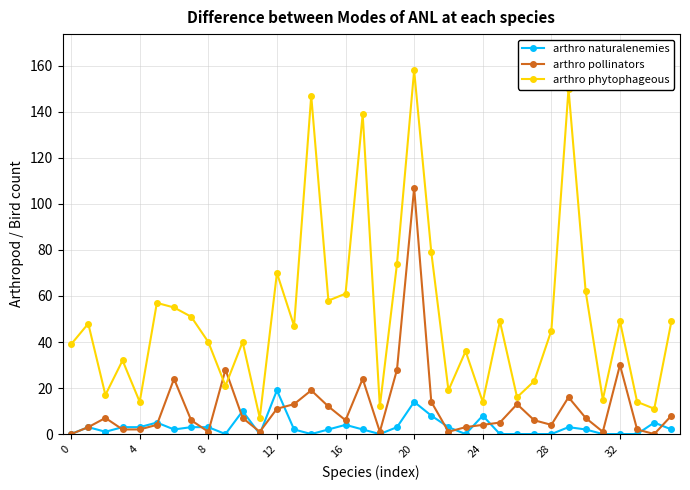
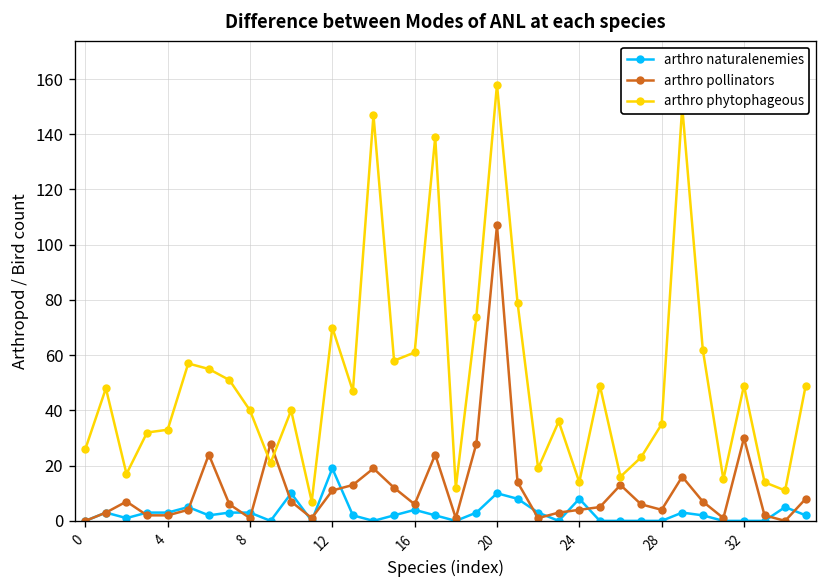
  {
    "arthro naturalenemies": {
      "8": 3,
      "12": 19,
      "16": 4,
-     "20": 14,
+     "20": 10,
      "24": 8,
      "28": 0,
      "32": 0
    },
    "arthro pollinators": {
      "8": 1,
      "12": 11,
      "16": 6,
      "20": 107,
      "24": 4,
      "28": 4,
      "32": 30
    },
    "arthro phytophageous": {
-     "0": 39,
-     "4": 14,
+     "0": 26,
+     "4": 33,
      "8": 40,
      "12": 70,
      "16": 61,
      "20": 158,
      "24": 14,
-     "28": 45,
+     "28": 35,
      "32": 49
    }
  }
